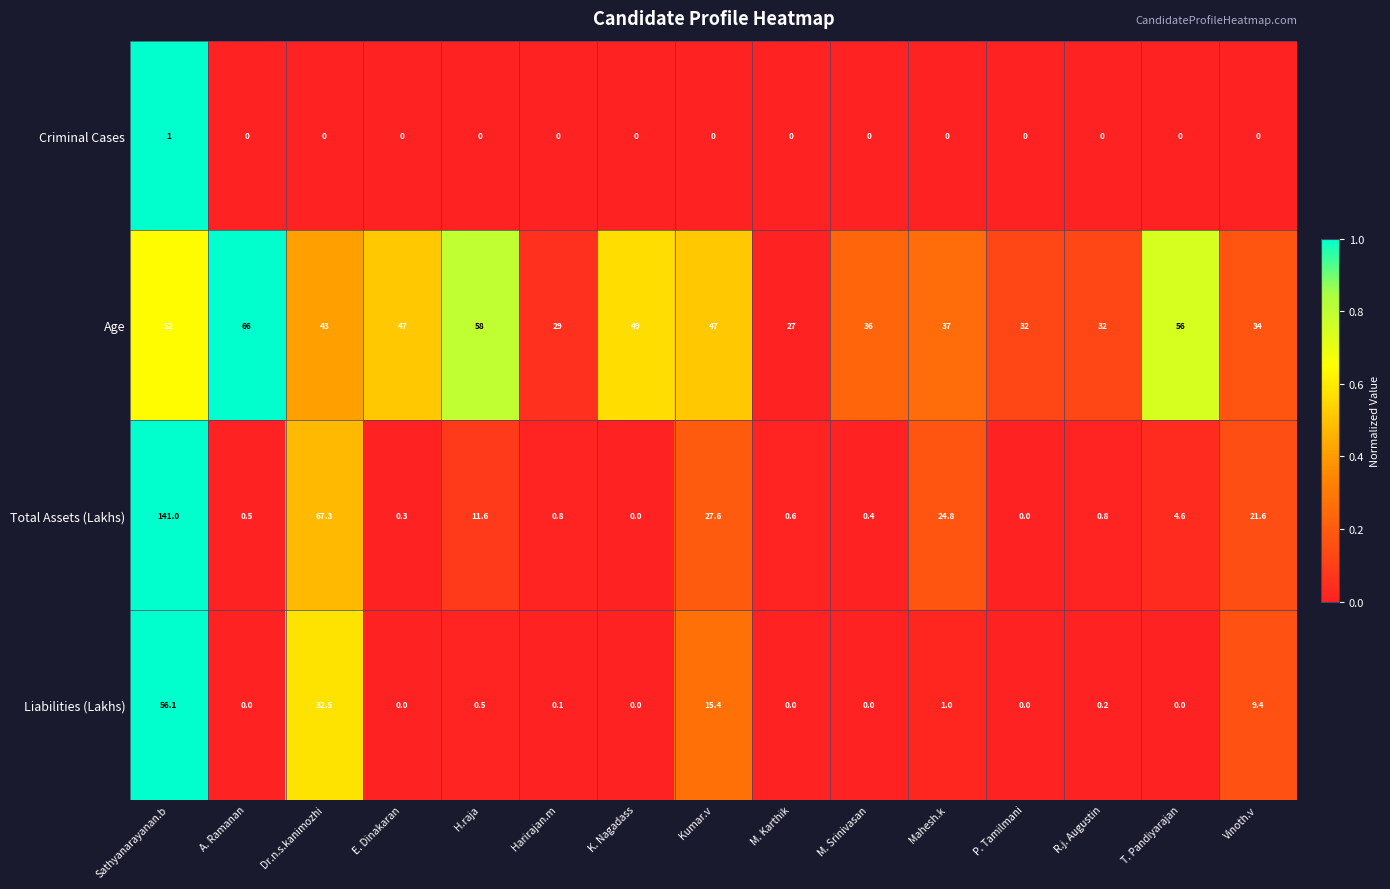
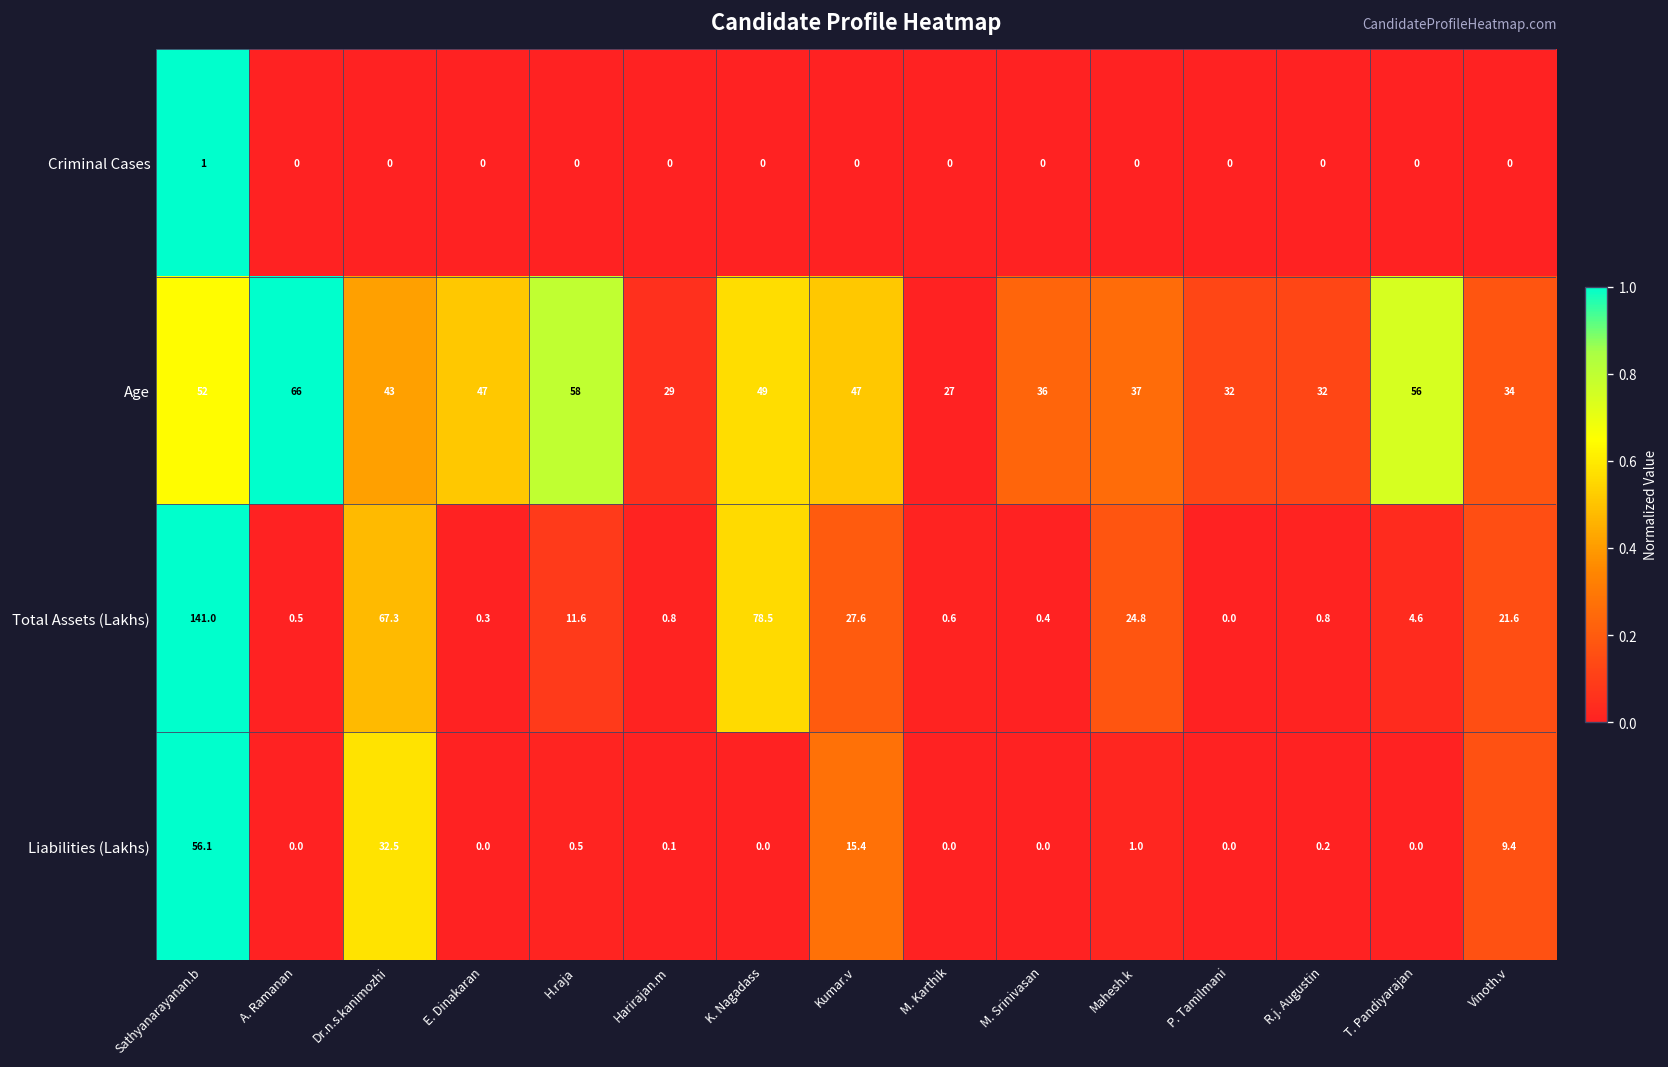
  {
    "Criminal Cases": {
      "Sathyanarayanan.b": 1,
      "A. Ramanan": 0,
      "Dr.n.s.kanimozhi": 0,
      "E. Dinakaran": 0,
      "H.raja": 0,
      "Harirajan.m": 0,
      "K. Nagadass": 0,
      "Kumar.v": 0,
      "M. Karthik": 0,
      "M. Srinivasan": 0,
      "Mahesh.k": 0,
      "P. Tamilmani": 0,
      "R.j. Augustin": 0,
      "T. Pandiyarajan": 0,
      "Vinoth.v": 0
    },
    "Age": {
      "Sathyanarayanan.b": 52,
      "A. Ramanan": 66,
      "Dr.n.s.kanimozhi": 43,
      "E. Dinakaran": 47,
      "H.raja": 58,
      "Harirajan.m": 29,
      "K. Nagadass": 49,
      "Kumar.v": 47,
      "M. Karthik": 27,
      "M. Srinivasan": 36,
      "Mahesh.k": 37,
      "P. Tamilmani": 32,
      "R.j. Augustin": 32,
      "T. Pandiyarajan": 56,
      "Vinoth.v": 34
    },
    "Total Assets (Lakhs)": {
      "Sathyanarayanan.b": 141.0,
      "A. Ramanan": 0.5,
      "Dr.n.s.kanimozhi": 67.3,
      "E. Dinakaran": 0.3,
      "H.raja": 11.6,
      "Harirajan.m": 0.8,
-     "K. Nagadass": 0.0,
+     "K. Nagadass": 78.5,
      "Kumar.v": 27.6,
      "M. Karthik": 0.6,
      "M. Srinivasan": 0.4,
      "Mahesh.k": 24.8,
      "P. Tamilmani": 0.0,
      "R.j. Augustin": 0.8,
      "T. Pandiyarajan": 4.6,
      "Vinoth.v": 21.6
    },
    "Liabilities (Lakhs)": {
      "Sathyanarayanan.b": 56.1,
      "A. Ramanan": 0.0,
      "Dr.n.s.kanimozhi": 32.5,
      "E. Dinakaran": 0.0,
      "H.raja": 0.5,
      "Harirajan.m": 0.1,
      "K. Nagadass": 0.0,
      "Kumar.v": 15.4,
      "M. Karthik": 0.0,
      "M. Srinivasan": 0.0,
      "Mahesh.k": 1.0,
      "P. Tamilmani": 0.0,
      "R.j. Augustin": 0.2,
      "T. Pandiyarajan": 0.0,
      "Vinoth.v": 9.4
    }
  }
